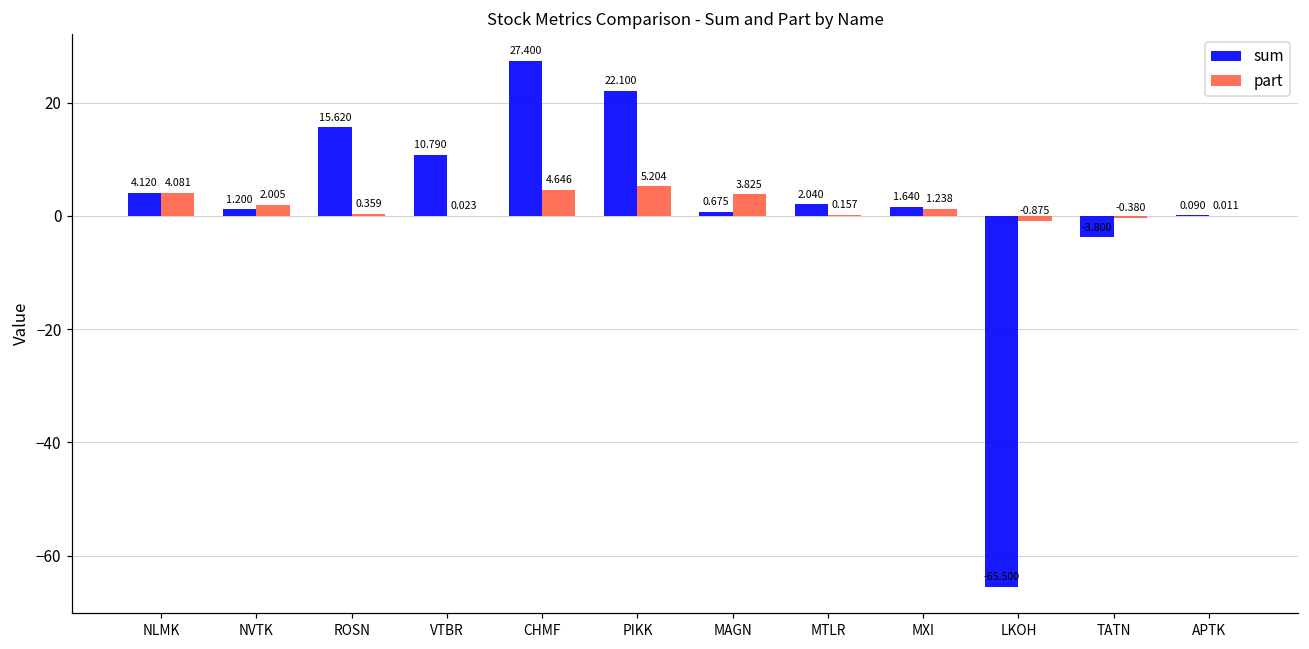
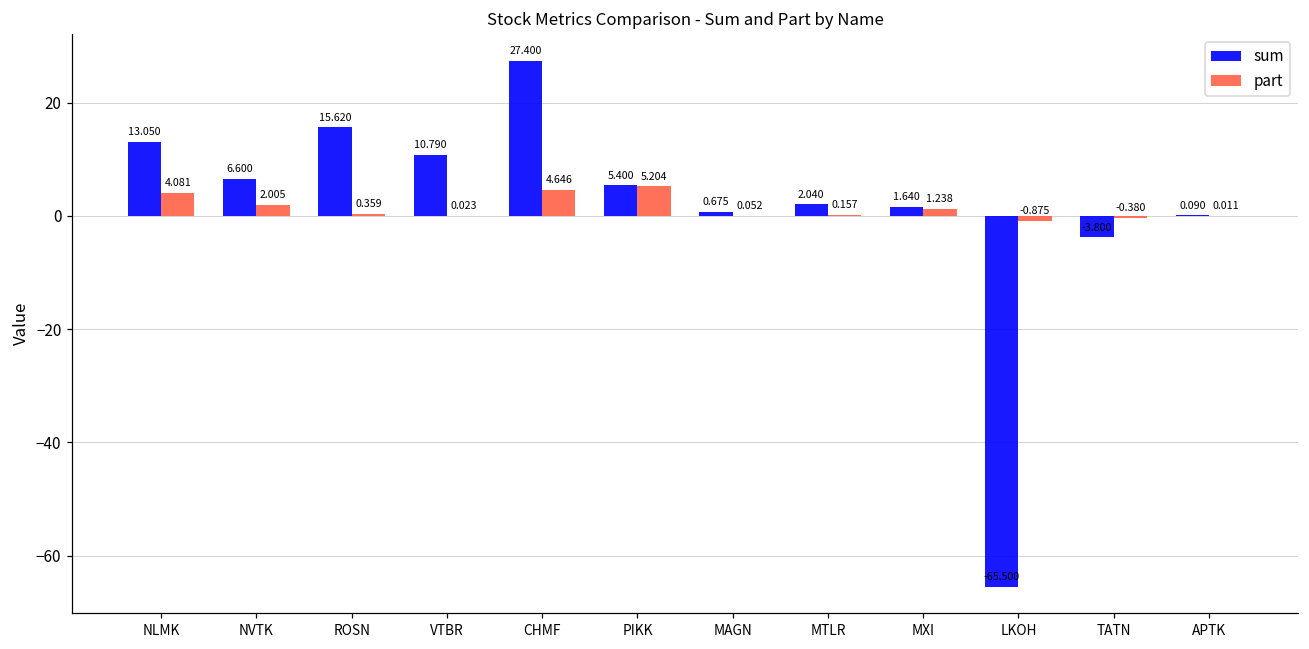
  {
    "sum": {
-     "NLMK": 4.120,
-     "NVTK": 1.200,
+     "NLMK": 13.050,
+     "NVTK": 6.600,
      "ROSN": 15.620,
      "VTBR": 10.790,
      "CHMF": 27.400,
-     "PIKK": 22.100,
+     "PIKK": 5.400,
      "MAGN": 0.675,
      "MTLR": 2.040,
      "MXI": 1.640,
      "LKOH": -65.500,
      "TATN": -3.800,
      "APTK": 0.090
    },
    "part": {
      "NLMK": 4.081,
      "NVTK": 2.005,
      "ROSN": 0.359,
      "VTBR": 0.023,
      "CHMF": 4.646,
      "PIKK": 5.204,
-     "MAGN": 3.825,
+     "MAGN": 0.052,
      "MTLR": 0.157,
      "MXI": 1.238,
      "LKOH": -0.875,
      "TATN": -0.380,
      "APTK": 0.011
    }
  }
